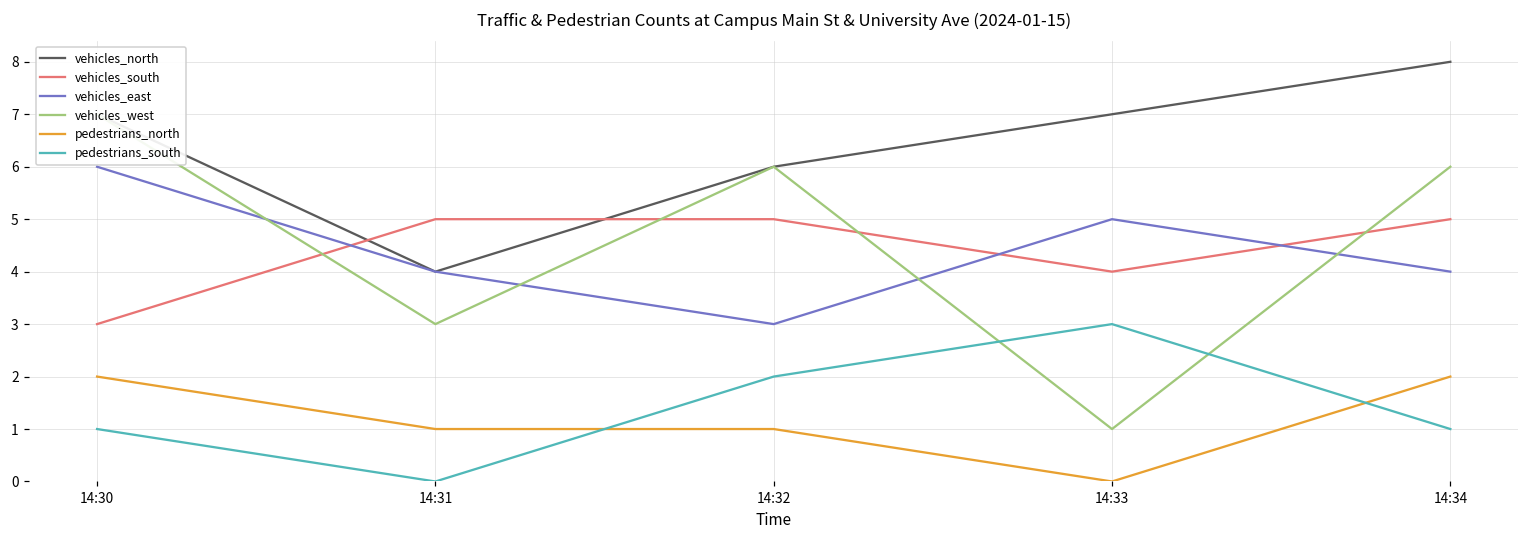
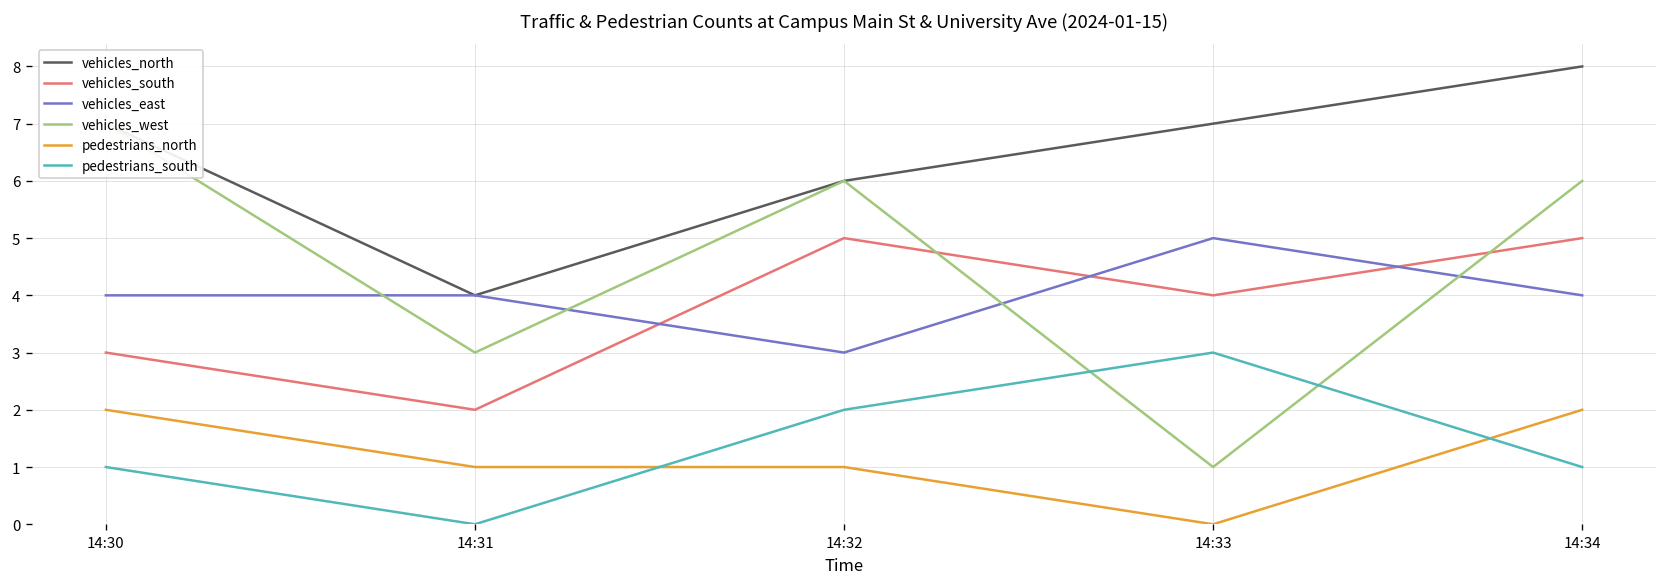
  {
    "vehicles_north": {
      "14:33": 7,
      "14:34": 8
    },
    "vehicles_south": {
      "14:30": 3,
-     "14:31": 5,
+     "14:31": 2,
      "14:32": 5,
      "14:33": 4,
      "14:34": 5
    },
    "vehicles_east": {
-     "14:30": 6,
+     "14:30": 4,
      "14:32": 3,
      "14:33": 5,
      "14:34": 4
    },
    "vehicles_west": {
      "14:31": 3,
      "14:33": 1,
      "14:34": 6
    },
    "pedestrians_north": {
      "14:30": 2,
      "14:31": 1,
      "14:32": 1,
      "14:33": 0,
      "14:34": 2
    },
    "pedestrians_south": {
      "14:30": 1,
      "14:31": 0,
      "14:32": 2,
      "14:33": 3,
      "14:34": 1
    }
  }
